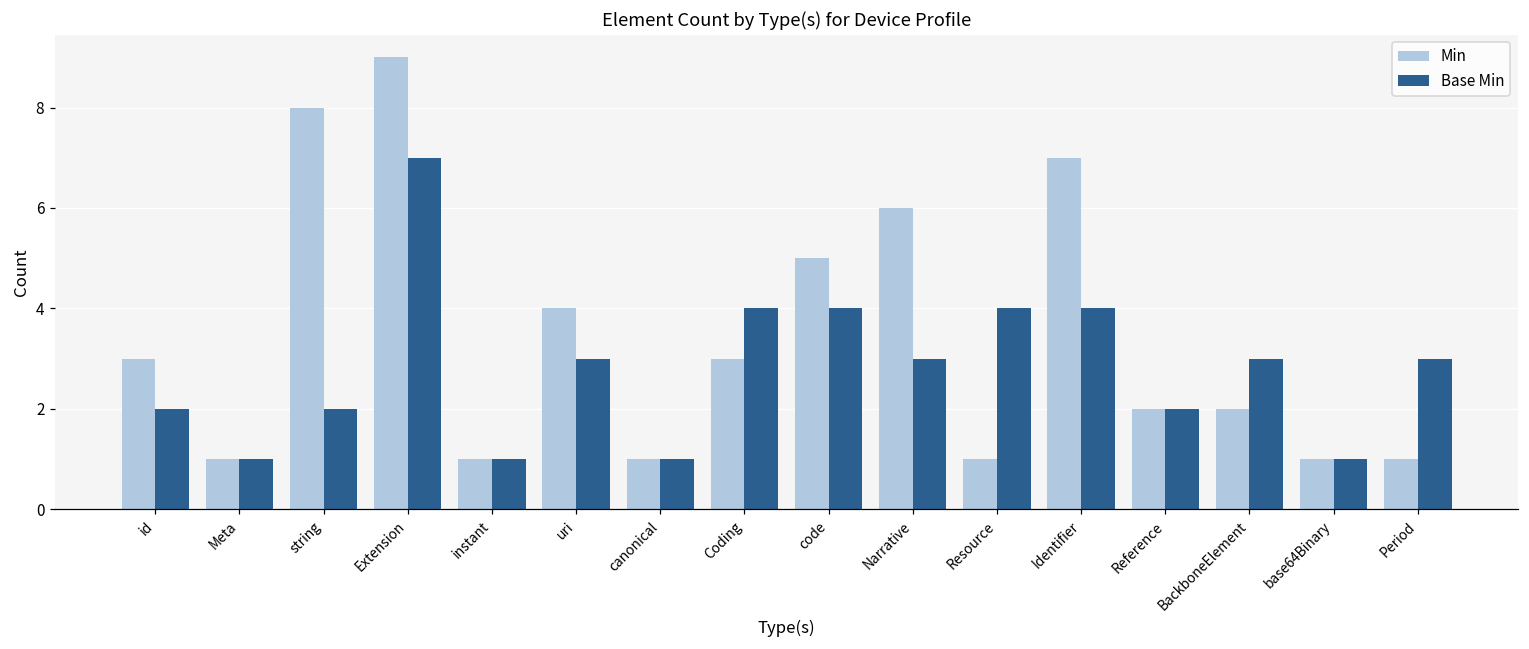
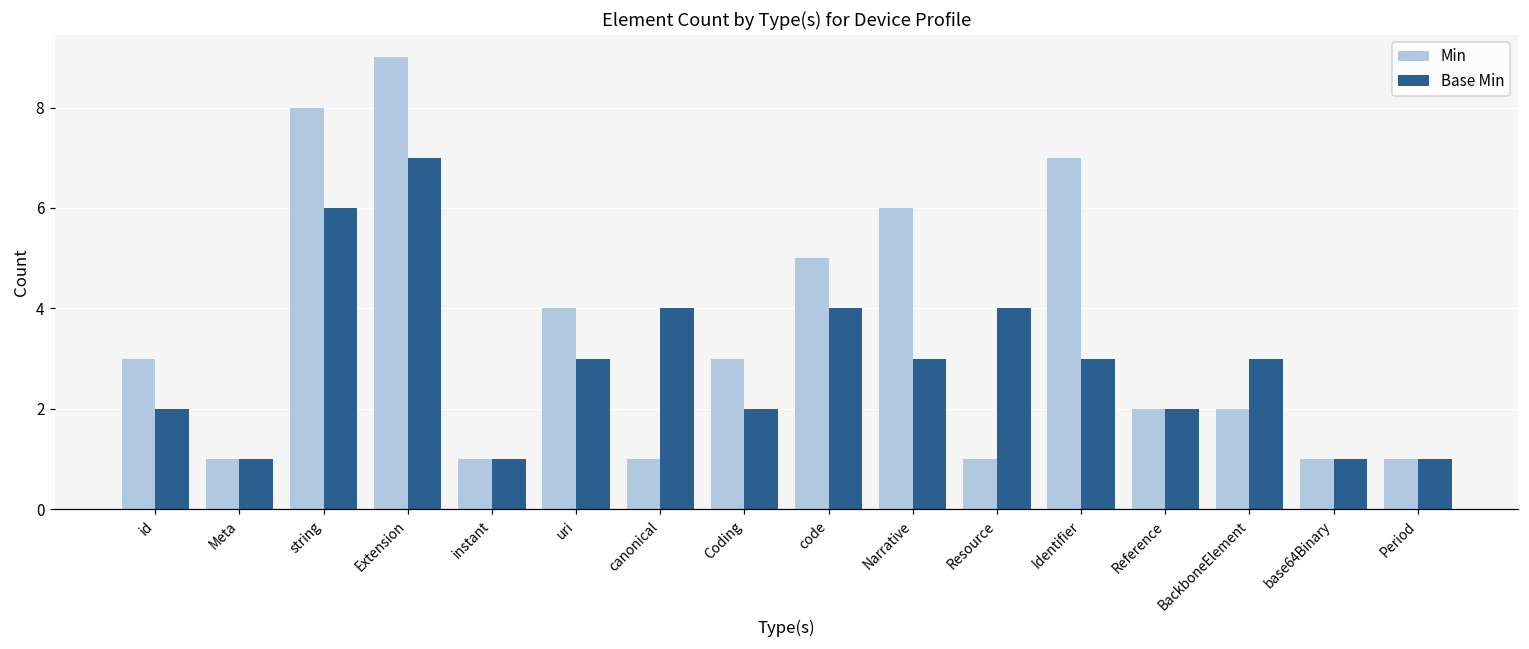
  {
    "Min": {
      "id": 3,
      "Meta": 1,
      "string": 8,
      "Extension": 9,
      "instant": 1,
      "uri": 4,
      "canonical": 1,
      "Coding": 3,
      "code": 5,
      "Narrative": 6,
      "Resource": 1,
      "Identifier": 7,
      "Reference": 2,
      "BackboneElement": 2,
      "base64Binary": 1,
      "Period": 1
    },
    "Base Min": {
      "id": 2,
      "Meta": 1,
-     "string": 2,
+     "string": 6,
      "Extension": 7,
      "instant": 1,
      "uri": 3,
-     "canonical": 1,
-     "Coding": 4,
+     "canonical": 4,
+     "Coding": 2,
      "code": 4,
      "Narrative": 3,
      "Resource": 4,
-     "Identifier": 4,
+     "Identifier": 3,
      "Reference": 2,
      "BackboneElement": 3,
      "base64Binary": 1,
-     "Period": 3
+     "Period": 1
    }
  }
